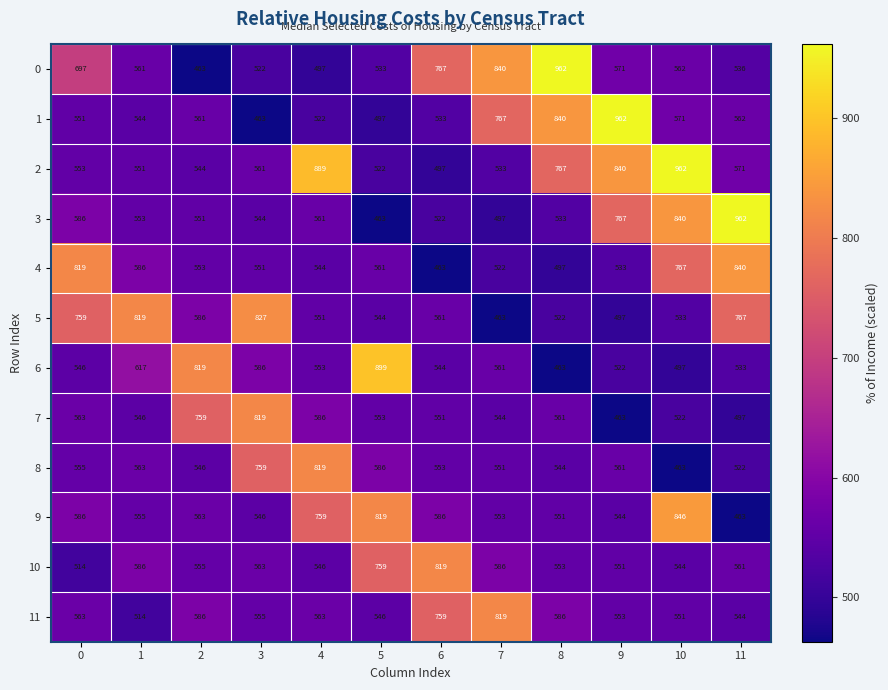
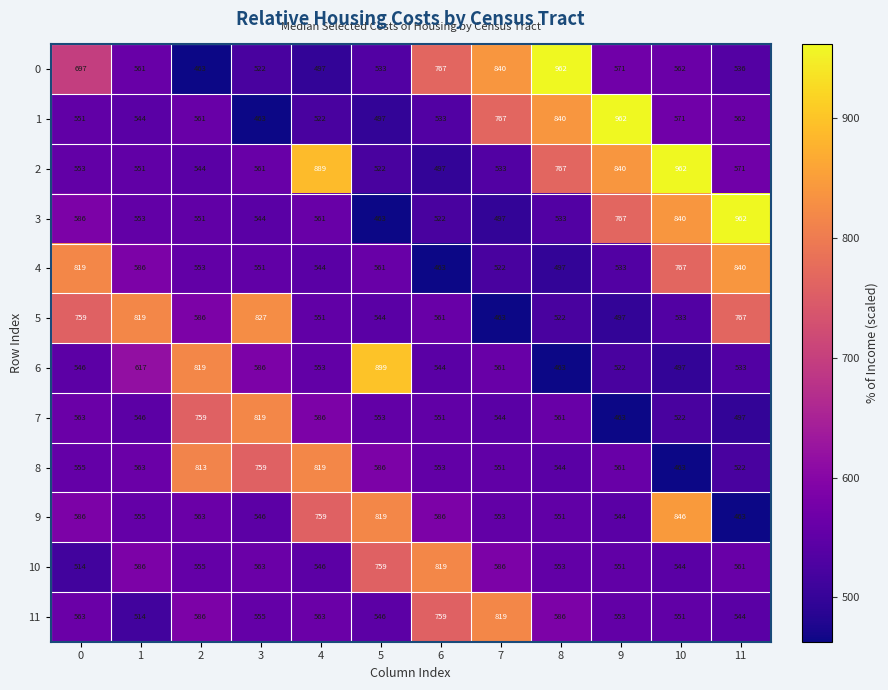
  {
    "0": {
      "0": 697,
      "1": 561,
      "2": 463,
      "3": 522,
      "4": 497,
      "5": 533,
      "6": 767,
      "7": 840,
      "8": 962,
      "9": 571,
      "10": 562,
      "11": 536
    },
    "1": {
      "0": 551,
      "1": 544,
      "2": 561,
      "3": 463,
      "4": 522,
      "5": 497,
      "6": 533,
      "7": 767,
      "8": 840,
      "9": 962,
      "10": 571,
      "11": 562
    },
    "2": {
      "0": 553,
      "1": 551,
      "2": 544,
      "3": 561,
      "4": 889,
      "5": 522,
      "6": 497,
      "7": 533,
      "8": 767,
      "9": 840,
      "10": 962,
      "11": 571
    },
    "3": {
      "0": 586,
      "1": 553,
      "2": 551,
      "3": 544,
      "4": 561,
      "5": 463,
      "6": 522,
      "7": 497,
      "8": 533,
      "9": 767,
      "10": 840,
      "11": 962
    },
    "4": {
      "0": 819,
      "1": 586,
      "2": 553,
      "3": 551,
      "4": 544,
      "5": 561,
      "6": 463,
      "7": 522,
      "8": 497,
      "9": 533,
      "10": 767,
      "11": 840
    },
    "5": {
      "0": 759,
      "1": 819,
      "2": 586,
      "3": 827,
      "4": 551,
      "5": 544,
      "6": 561,
      "7": 463,
      "8": 522,
      "9": 497,
      "10": 533,
      "11": 767
    },
    "6": {
      "0": 546,
      "1": 617,
      "2": 819,
      "3": 586,
      "4": 553,
      "5": 899,
      "6": 544,
      "7": 561,
      "8": 463,
      "9": 522,
      "10": 497,
      "11": 533
    },
    "7": {
      "0": 563,
      "1": 546,
      "2": 759,
      "3": 819,
      "4": 586,
      "5": 553,
      "6": 551,
      "7": 544,
      "8": 561,
      "9": 463,
      "10": 522,
      "11": 497
    },
    "8": {
      "0": 555,
      "1": 563,
-     "2": 546,
+     "2": 813,
      "3": 759,
      "4": 819,
      "5": 586,
      "6": 553,
      "7": 551,
      "8": 544,
      "9": 561,
      "10": 463,
      "11": 522
    },
    "9": {
      "0": 586,
      "1": 555,
      "2": 563,
      "3": 546,
      "4": 759,
      "5": 819,
      "6": 586,
      "7": 553,
      "8": 551,
      "9": 544,
      "10": 846,
      "11": 463
    },
    "10": {
      "0": 514,
      "1": 586,
      "2": 555,
      "3": 563,
      "4": 546,
      "5": 759,
      "6": 819,
      "7": 586,
      "8": 553,
      "9": 551,
      "10": 544,
      "11": 561
    },
    "11": {
      "0": 563,
      "1": 514,
      "2": 586,
      "3": 555,
      "4": 563,
      "5": 546,
      "6": 759,
      "7": 819,
      "8": 586,
      "9": 553,
      "10": 551,
      "11": 544
    }
  }
